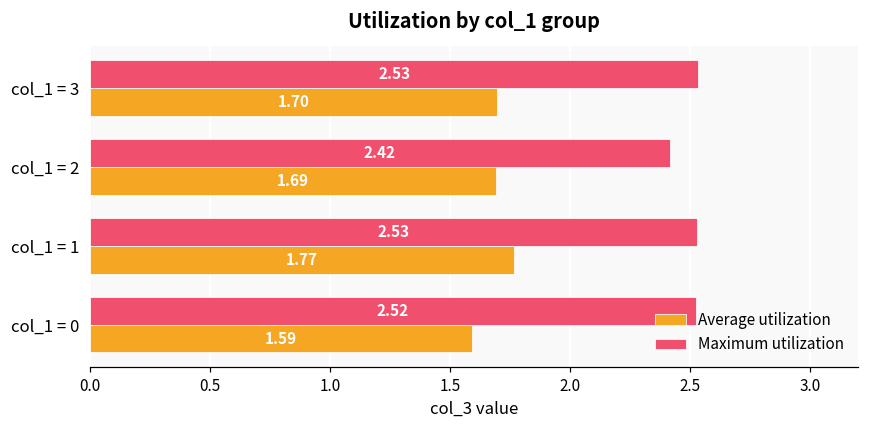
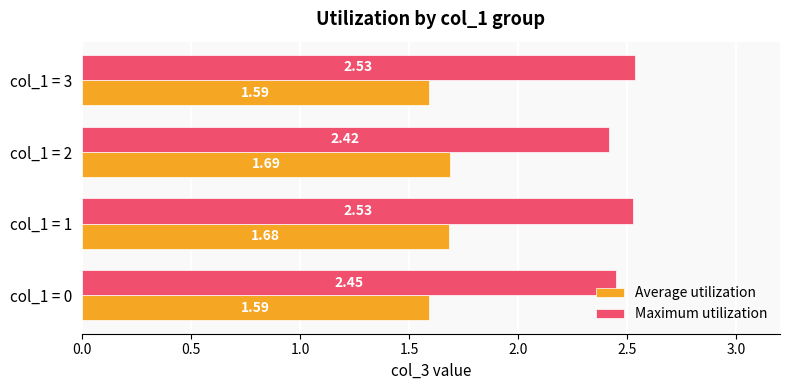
  {
    "Average utilization": {
-     "col_1 = 3": 1.70,
+     "col_1 = 3": 1.59,
      "col_1 = 2": 1.69,
-     "col_1 = 1": 1.77,
+     "col_1 = 1": 1.68,
      "col_1 = 0": 1.59
    },
    "Maximum utilization": {
      "col_1 = 3": 2.53,
      "col_1 = 2": 2.42,
      "col_1 = 1": 2.53,
-     "col_1 = 0": 2.52
+     "col_1 = 0": 2.45
    }
  }
